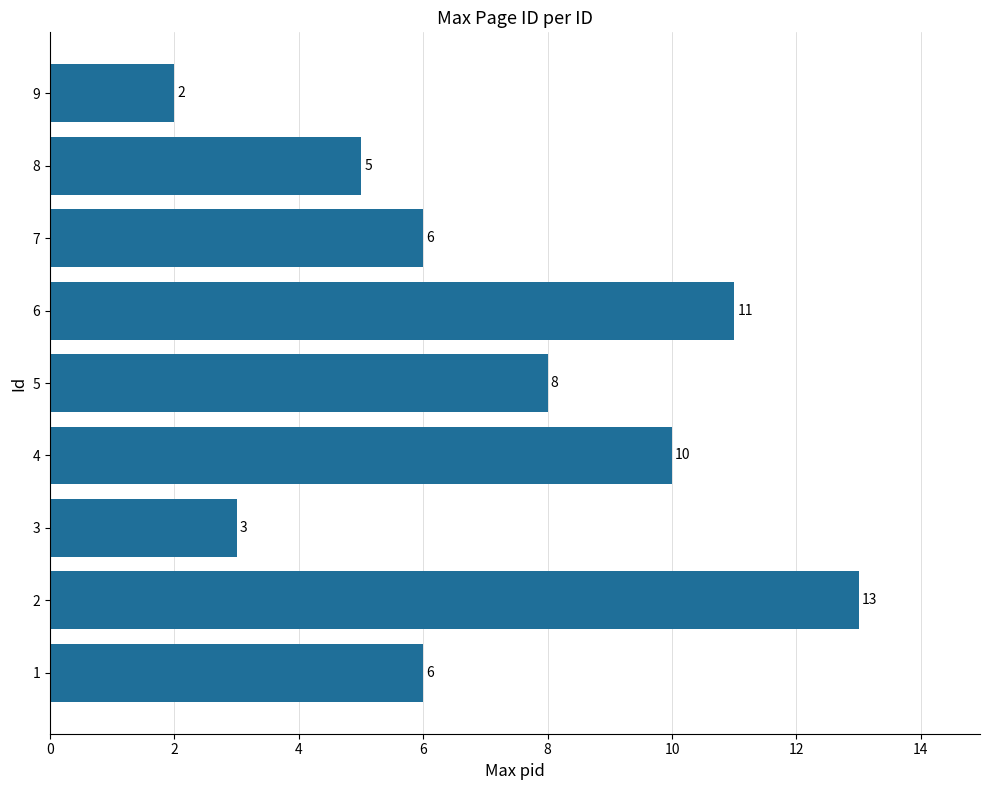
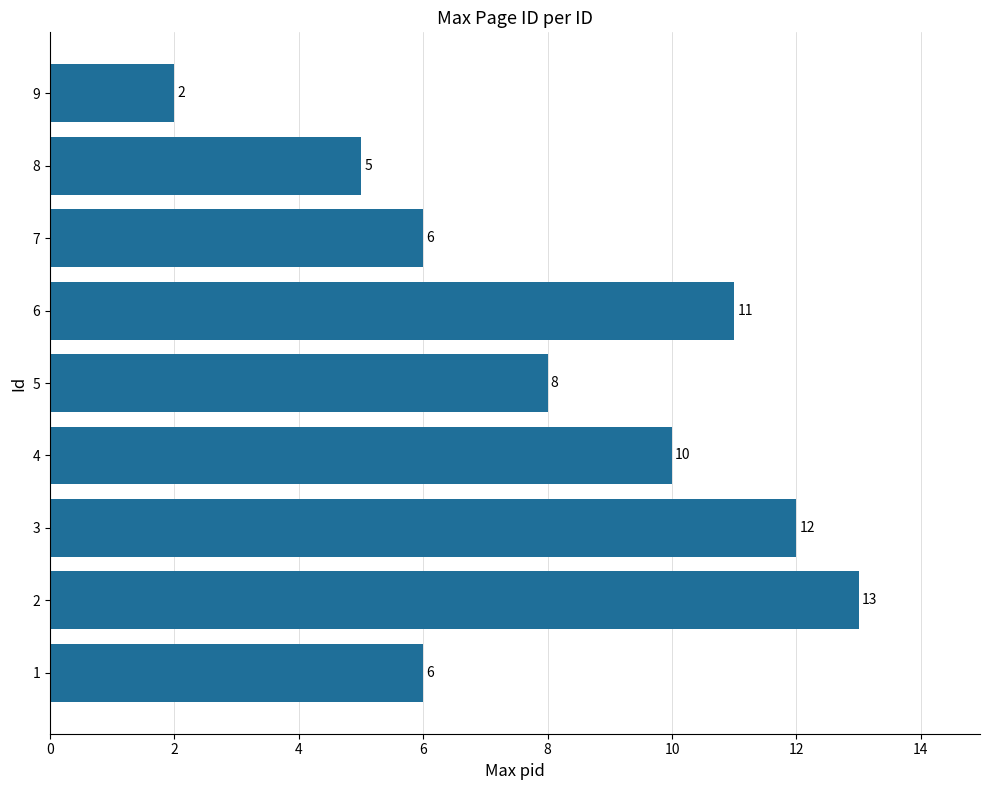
  {
    "9": 2,
    "8": 5,
    "7": 6,
    "6": 11,
    "5": 8,
    "4": 10,
-   "3": 3,
+   "3": 12,
    "2": 13,
    "1": 6
  }
